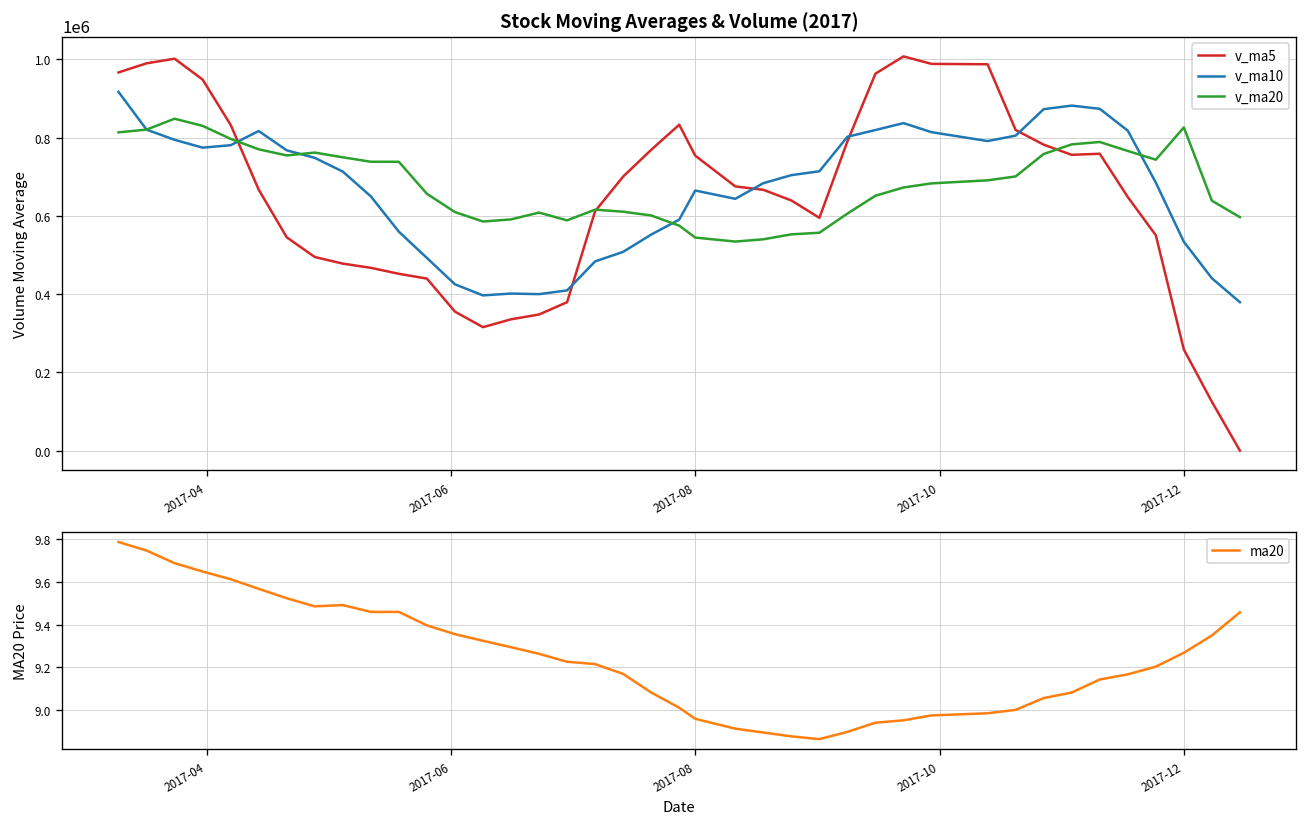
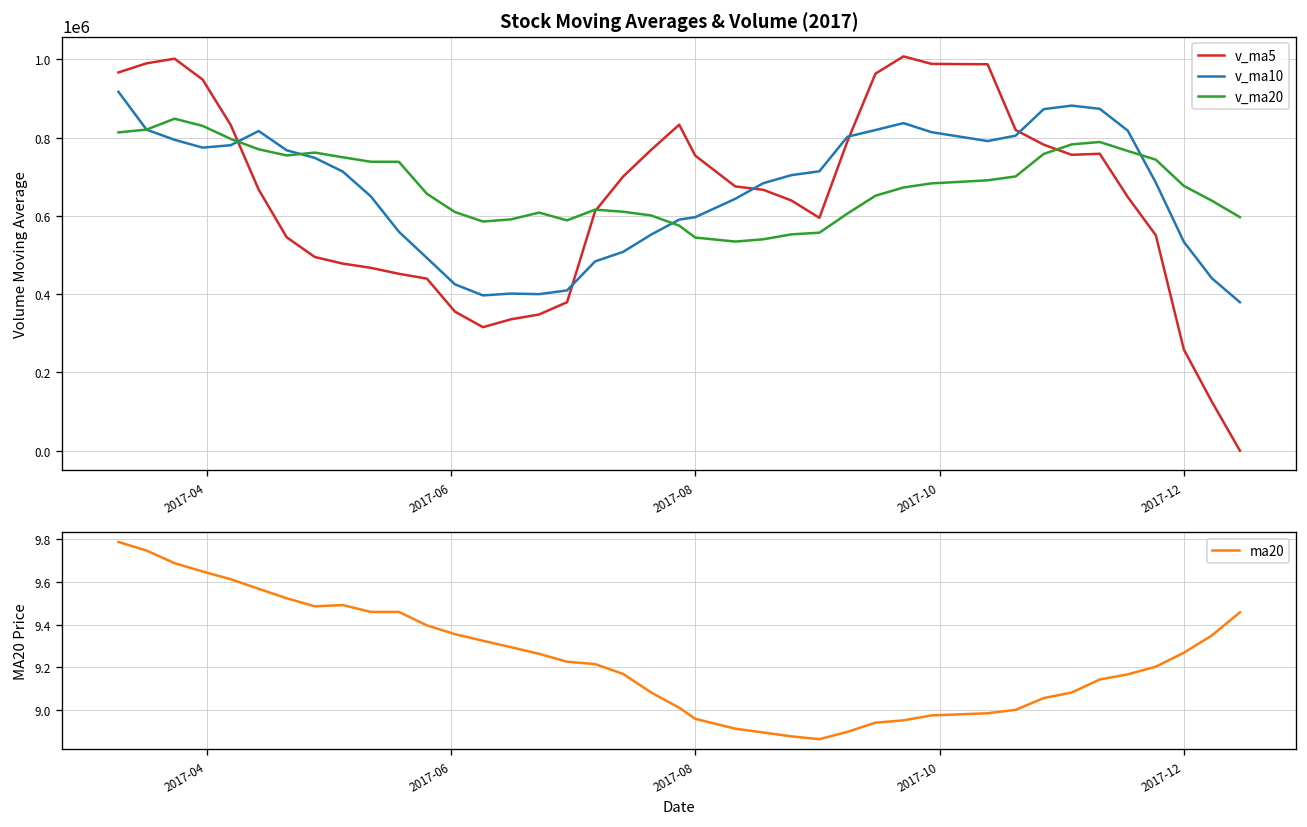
  {
    "Stock Moving Averages & Volume (2017)": {
      "v_ma5": {
        "2017-08": 750000,
        "2017-12": 260000
      },
      "v_ma10": {
-       "2017-08": 660000,
+       "2017-08": 600000,
        "2017-12": 530000
      },
      "v_ma20": {
        "2017-08": 540000,
-       "2017-12": 830000
+       "2017-12": 680000
      }
    }
  }
